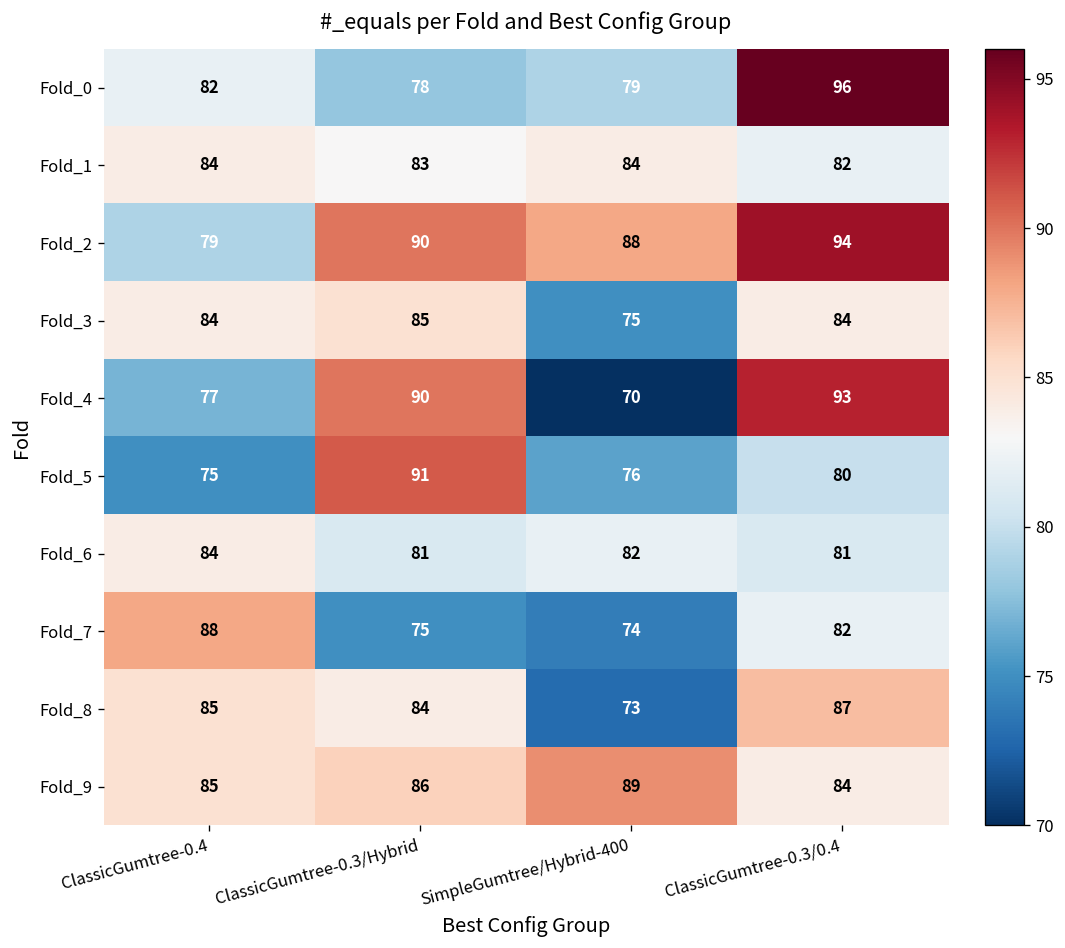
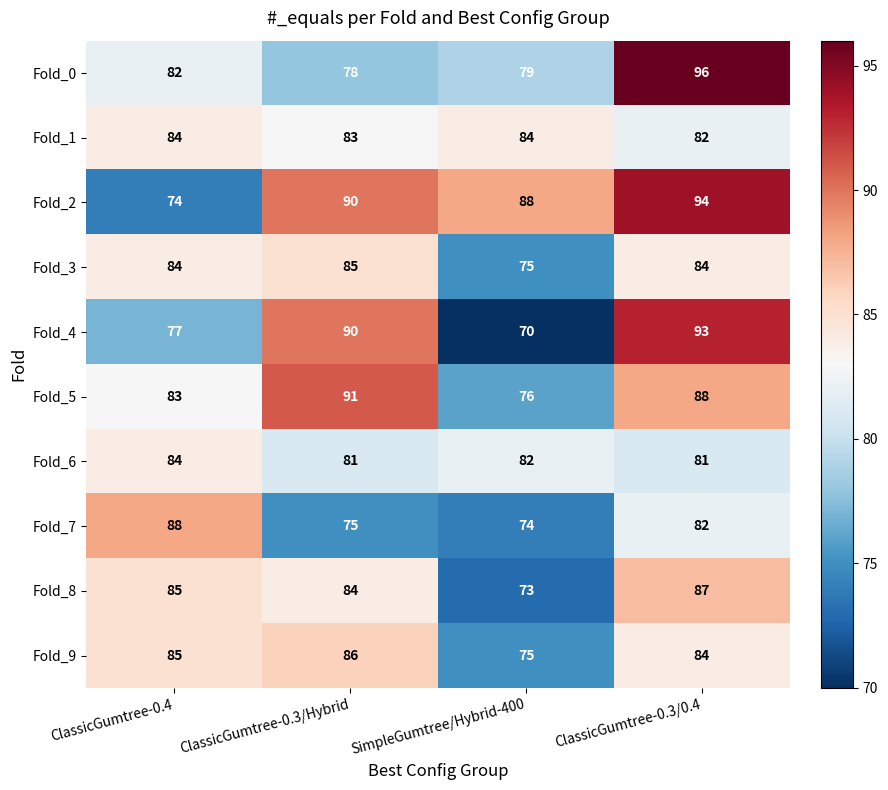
  {
    "Fold_0": {
      "ClassicGumtree-0.4": 82,
      "ClassicGumtree-0.3/Hybrid": 78,
      "SimpleGumtree/Hybrid-400": 79,
      "ClassicGumtree-0.3/0.4": 96
    },
    "Fold_1": {
      "ClassicGumtree-0.4": 84,
      "ClassicGumtree-0.3/Hybrid": 83,
      "SimpleGumtree/Hybrid-400": 84,
      "ClassicGumtree-0.3/0.4": 82
    },
    "Fold_2": {
-     "ClassicGumtree-0.4": 79,
+     "ClassicGumtree-0.4": 74,
      "ClassicGumtree-0.3/Hybrid": 90,
      "SimpleGumtree/Hybrid-400": 88,
      "ClassicGumtree-0.3/0.4": 94
    },
    "Fold_3": {
      "ClassicGumtree-0.4": 84,
      "ClassicGumtree-0.3/Hybrid": 85,
      "SimpleGumtree/Hybrid-400": 75,
      "ClassicGumtree-0.3/0.4": 84
    },
    "Fold_4": {
      "ClassicGumtree-0.4": 77,
      "ClassicGumtree-0.3/Hybrid": 90,
      "SimpleGumtree/Hybrid-400": 70,
      "ClassicGumtree-0.3/0.4": 93
    },
    "Fold_5": {
-     "ClassicGumtree-0.4": 75,
+     "ClassicGumtree-0.4": 83,
      "ClassicGumtree-0.3/Hybrid": 91,
      "SimpleGumtree/Hybrid-400": 76,
-     "ClassicGumtree-0.3/0.4": 80
+     "ClassicGumtree-0.3/0.4": 88
    },
    "Fold_6": {
      "ClassicGumtree-0.4": 84,
      "ClassicGumtree-0.3/Hybrid": 81,
      "SimpleGumtree/Hybrid-400": 82,
      "ClassicGumtree-0.3/0.4": 81
    },
    "Fold_7": {
      "ClassicGumtree-0.4": 88,
      "ClassicGumtree-0.3/Hybrid": 75,
      "SimpleGumtree/Hybrid-400": 74,
      "ClassicGumtree-0.3/0.4": 82
    },
    "Fold_8": {
      "ClassicGumtree-0.4": 85,
      "ClassicGumtree-0.3/Hybrid": 84,
      "SimpleGumtree/Hybrid-400": 73,
      "ClassicGumtree-0.3/0.4": 87
    },
    "Fold_9": {
      "ClassicGumtree-0.4": 85,
      "ClassicGumtree-0.3/Hybrid": 86,
-     "SimpleGumtree/Hybrid-400": 89,
+     "SimpleGumtree/Hybrid-400": 75,
      "ClassicGumtree-0.3/0.4": 84
    }
  }
